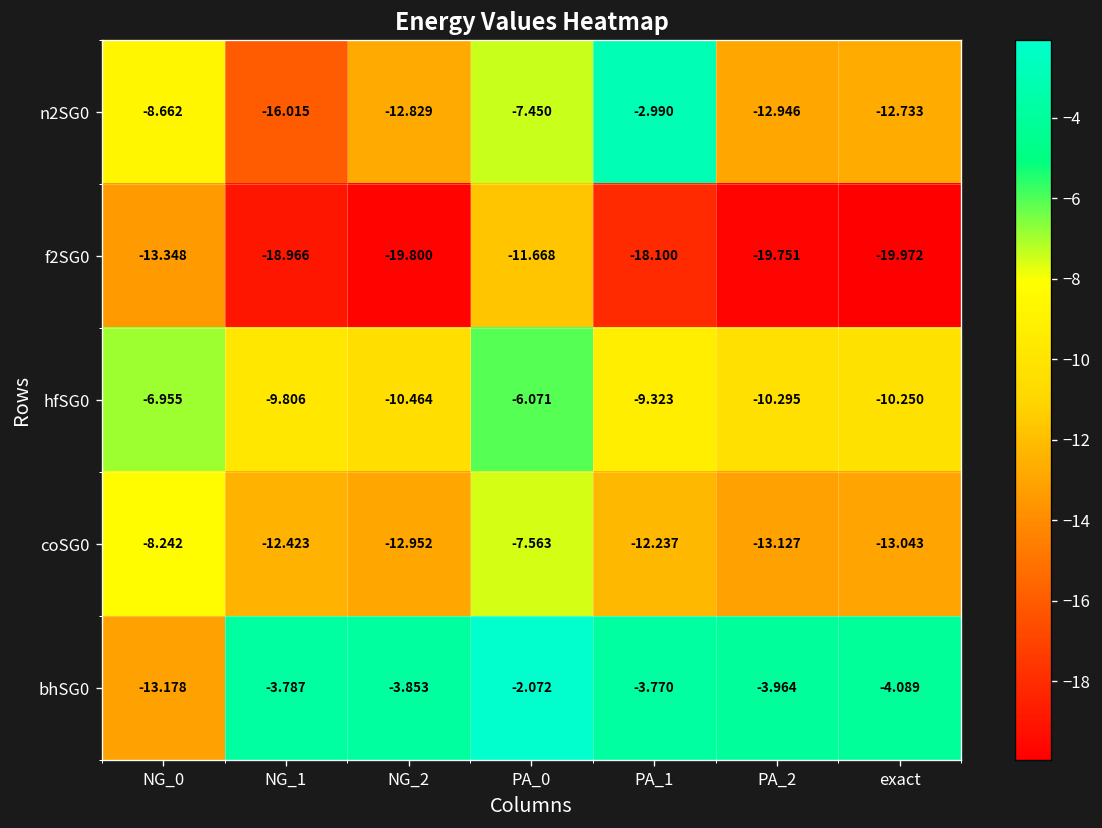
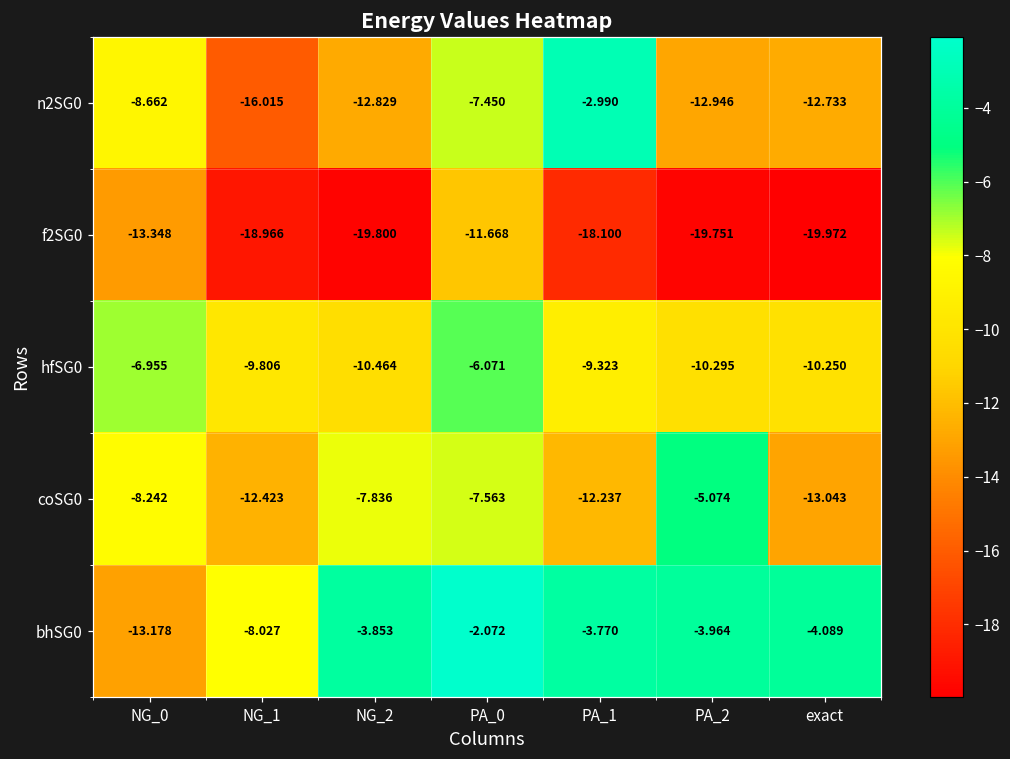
  {
    "n2SG0": {
      "NG_0": -8.662,
      "NG_1": -16.015,
      "NG_2": -12.829,
      "PA_0": -7.450,
      "PA_1": -2.990,
      "PA_2": -12.946,
      "exact": -12.733
    },
    "f2SG0": {
      "NG_0": -13.348,
      "NG_1": -18.966,
      "NG_2": -19.800,
      "PA_0": -11.668,
      "PA_1": -18.100,
      "PA_2": -19.751,
      "exact": -19.972
    },
    "hfSG0": {
      "NG_0": -6.955,
      "NG_1": -9.806,
      "NG_2": -10.464,
      "PA_0": -6.071,
      "PA_1": -9.323,
      "PA_2": -10.295,
      "exact": -10.250
    },
    "coSG0": {
      "NG_0": -8.242,
      "NG_1": -12.423,
-     "NG_2": -12.952,
+     "NG_2": -7.836,
      "PA_0": -7.563,
      "PA_1": -12.237,
-     "PA_2": -13.127,
+     "PA_2": -5.074,
      "exact": -13.043
    },
    "bhSG0": {
      "NG_0": -13.178,
-     "NG_1": -3.787,
+     "NG_1": -8.027,
      "NG_2": -3.853,
      "PA_0": -2.072,
      "PA_1": -3.770,
      "PA_2": -3.964,
      "exact": -4.089
    }
  }
